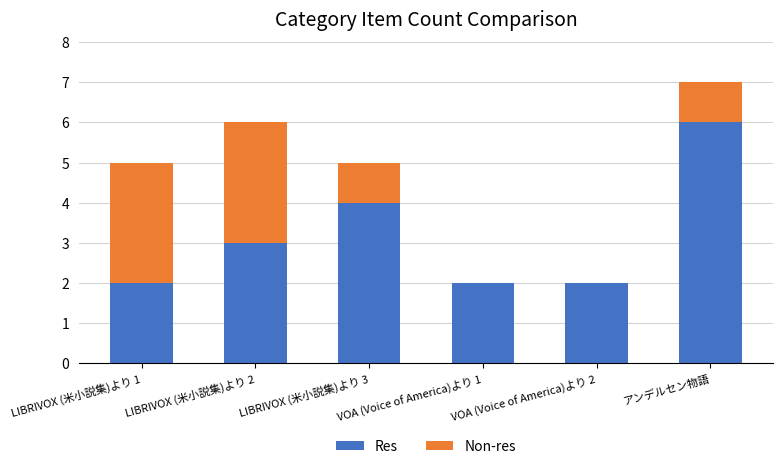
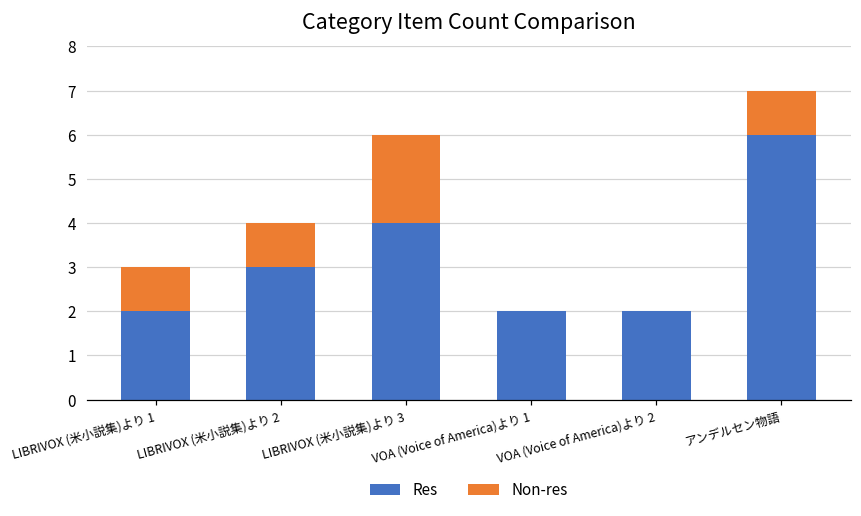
  {
    "Res": {
      "LIBRIVOX (米小説集)より 1": 2,
      "LIBRIVOX (米小説集)より 2": 3,
      "LIBRIVOX (米小説集)より 3": 4,
      "VOA (Voice of America)より 1": 2,
      "VOA (Voice of America)より 2": 2,
      "アンデルセン物語": 6
    },
    "Non-res": {
-     "LIBRIVOX (米小説集)より 1": 3,
-     "LIBRIVOX (米小説集)より 2": 3,
-     "LIBRIVOX (米小説集)より 3": 1,
+     "LIBRIVOX (米小説集)より 1": 1,
+     "LIBRIVOX (米小説集)より 2": 1,
+     "LIBRIVOX (米小説集)より 3": 2,
      "VOA (Voice of America)より 1": 0,
      "VOA (Voice of America)より 2": 0,
      "アンデルセン物語": 1
    }
  }
